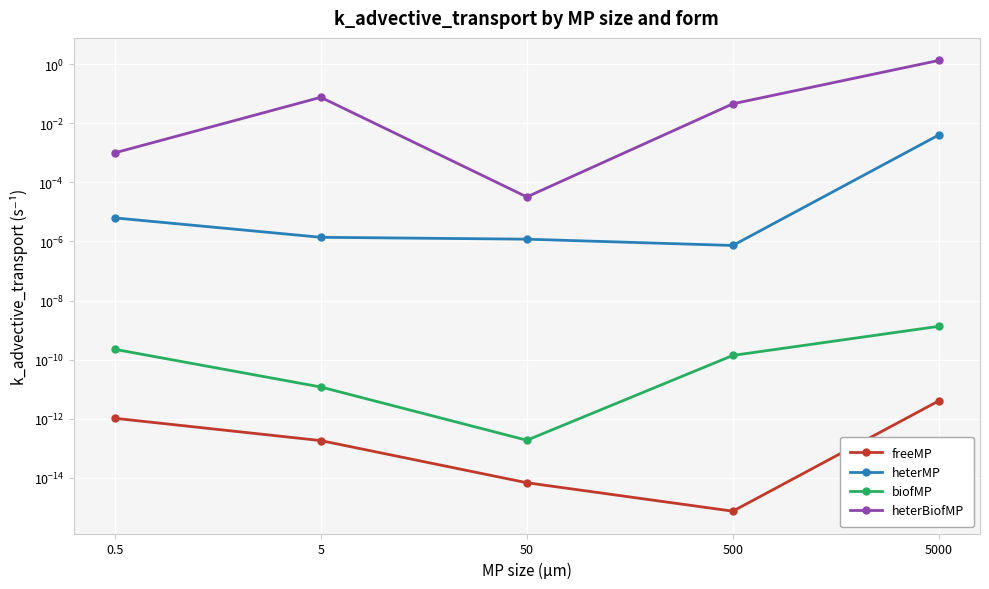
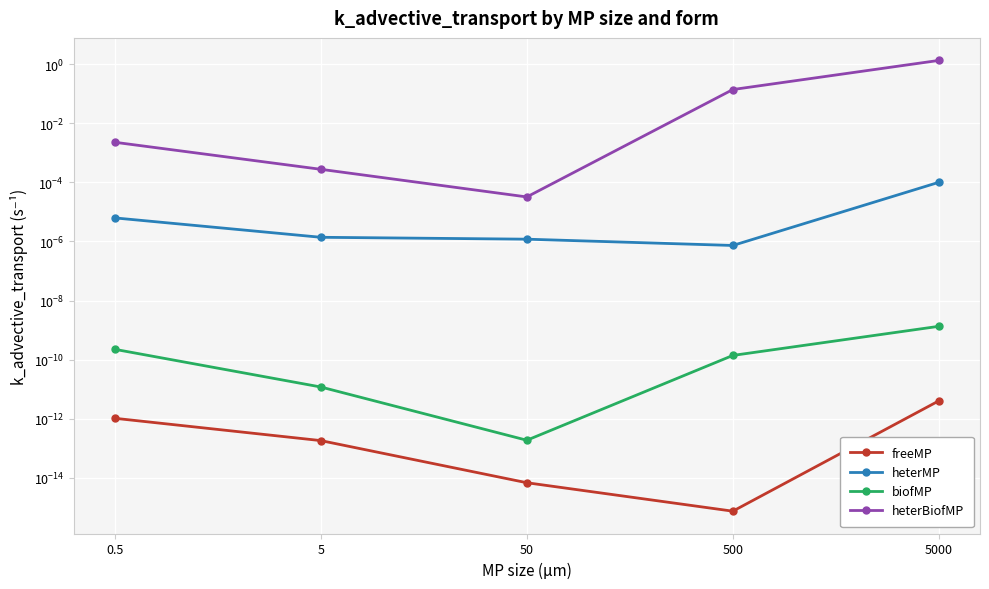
  {
    "freeMP": {
      "0.5": 0.000000000001,
      "5": 0.000000000000,
      "50": 0.000000000000,
      "500": 0.000000000000,
      "5000": 0.000000000004
    },
    "heterMP": {
      "0.5": 0.000006,
      "5": 0.000001,
      "50": 0.0000012,
      "500": 0.0000007,
-     "5000": 0.004
+     "5000": 0.00010
    },
    "biofMP": {
      "0.5": 0.0000000002,
      "5": 0.000000000012,
      "50": 0.000000000000,
      "500": 0.0000000001,
      "5000": 0.000000001
    },
    "heterBiofMP": {
-     "0.5": 0.0010,
-     "5": 0.08,
+     "0.5": 0.002,
+     "5": 0.0003,
      "50": 0.00003,
-     "500": 0.05,
+     "500": 0.1,
      "5000": 1
    }
  }
